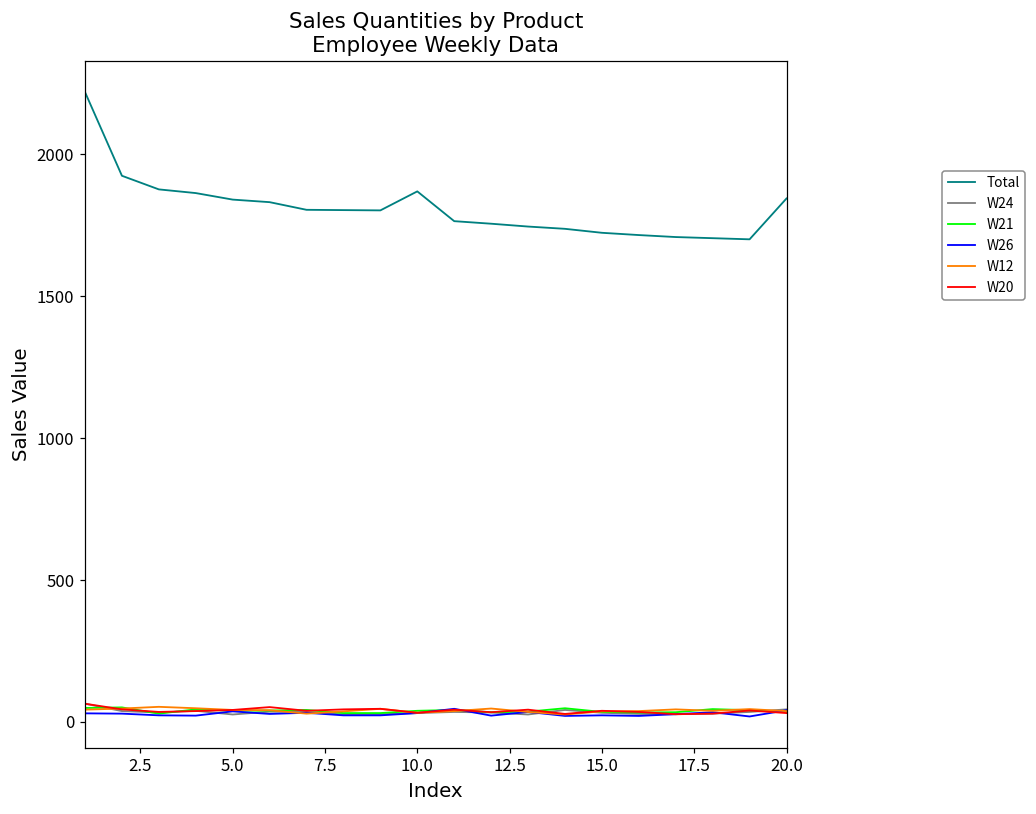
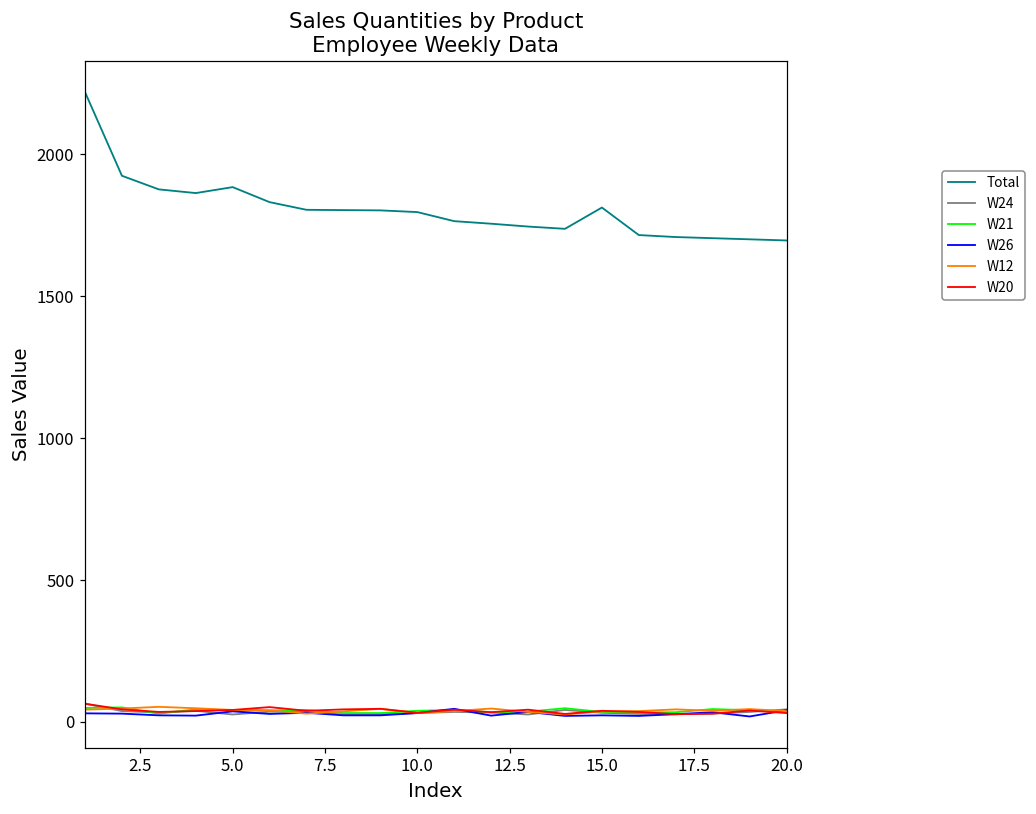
  {
    "Total": {
-     "5.0": 1840,
-     "10.0": 1870,
-     "15.0": 1720,
-     "20.0": 1850
+     "5.0": 1890,
+     "10.0": 1800,
+     "15.0": 1810,
+     "20.0": 1700
    },
    "W24": {
      "5.0": 30
    }
  }
